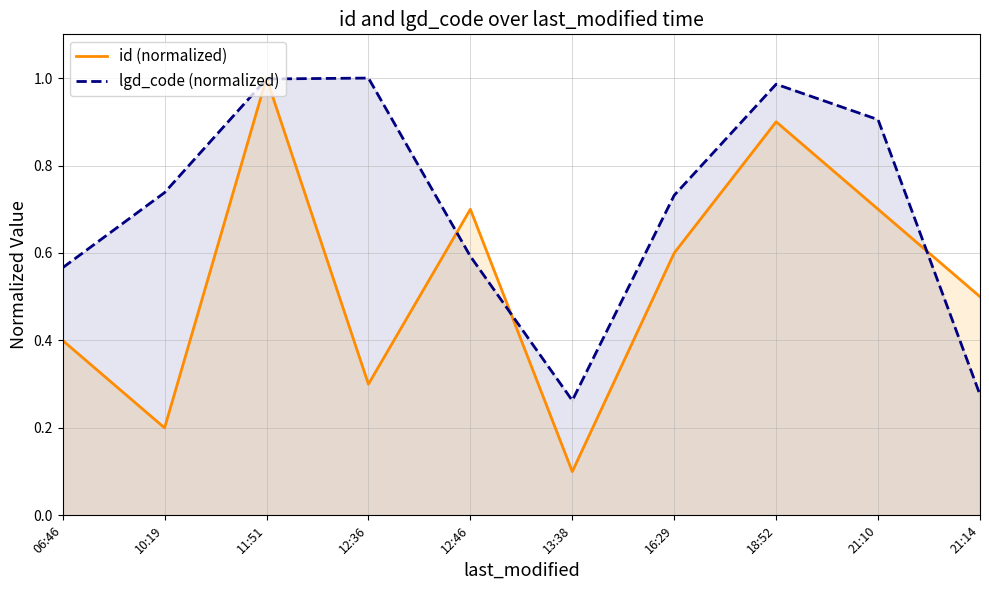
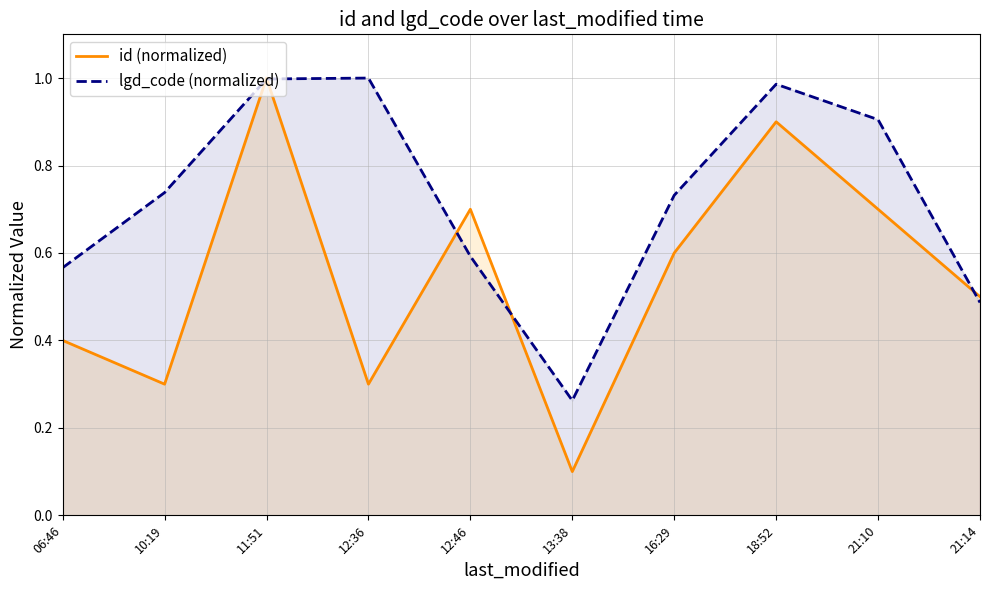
  {
    "id (normalized)": {
      "06:46": 0.40,
-     "10:19": 0.20,
+     "10:19": 0.30,
      "12:36": 0.30,
      "12:46": 0.70,
      "13:38": 0.10,
      "16:29": 0.60,
      "18:52": 0.90,
      "21:10": 0.70,
      "21:14": 0.50
    },
    "lgd_code (normalized)": {
      "06:46": 0.57,
      "10:19": 0.74,
      "12:36": 1.00,
      "12:46": 0.59,
      "13:38": 0.26,
      "16:29": 0.73,
      "18:52": 0.99,
      "21:10": 0.90,
-     "21:14": 0.28
+     "21:14": 0.49
    }
  }
